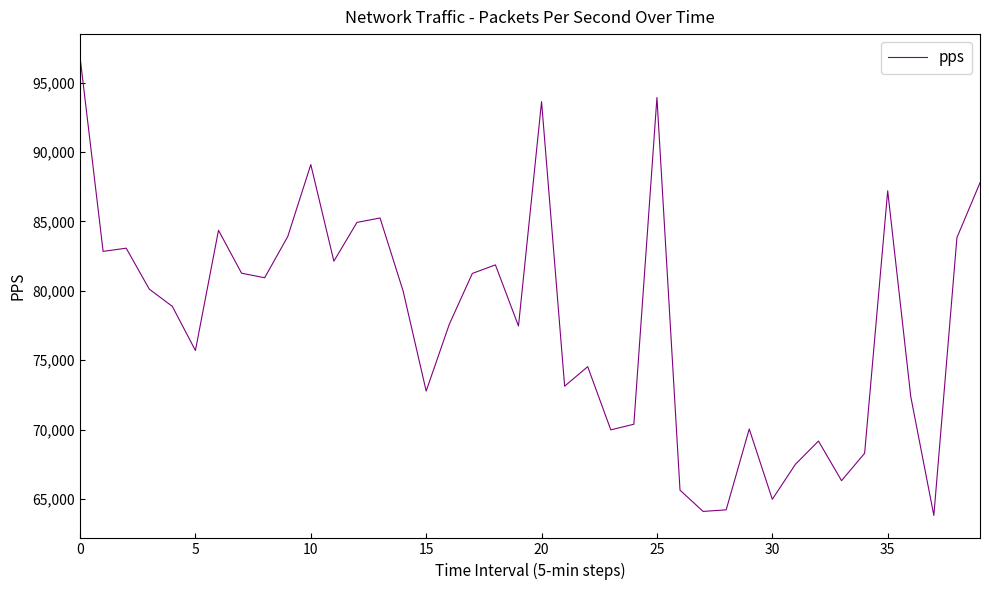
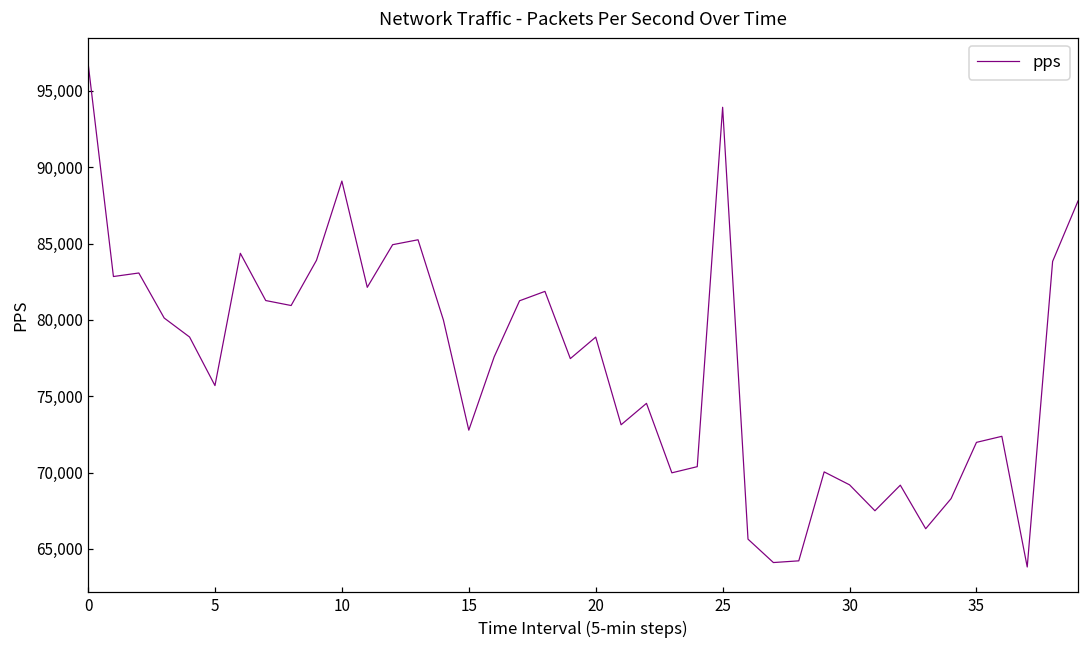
  {
    "0": "96,800",
    "5": "75,700",
    "10": "89,100",
    "15": "72,800",
-   "20": "93,600",
+   "20": "78,900",
    "25": "93,900",
-   "30": "65,000",
-   "35": "87,200"
+   "30": "69,200",
+   "35": "72,000"
  }
